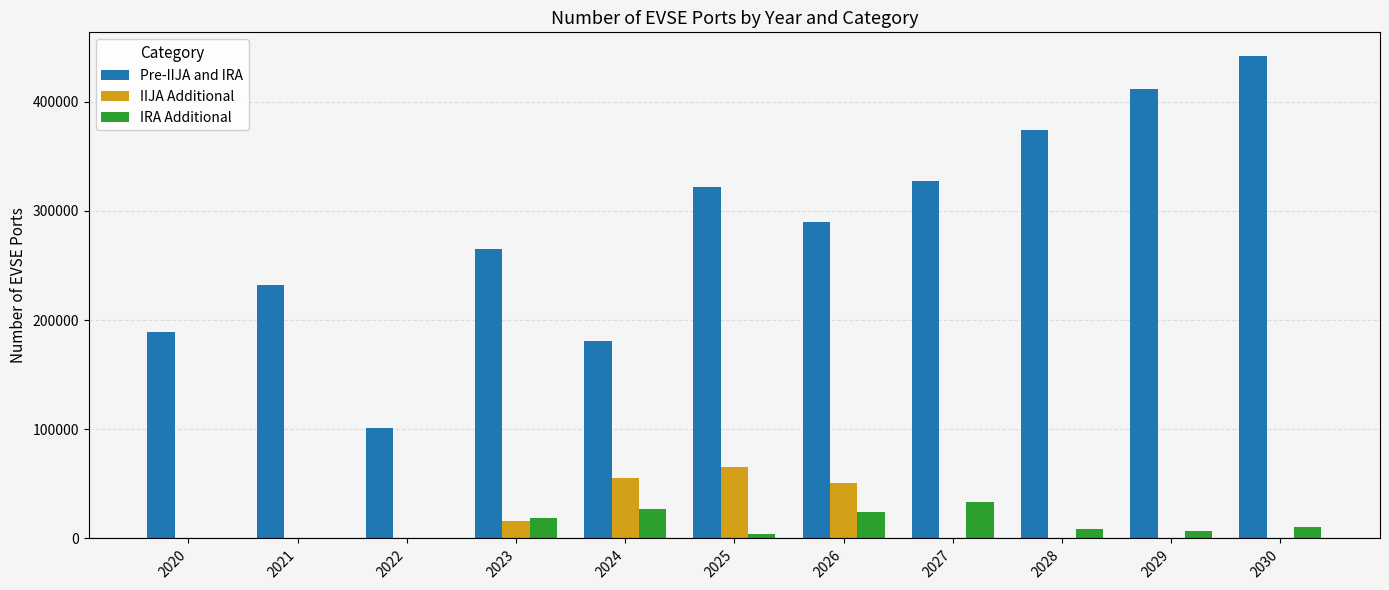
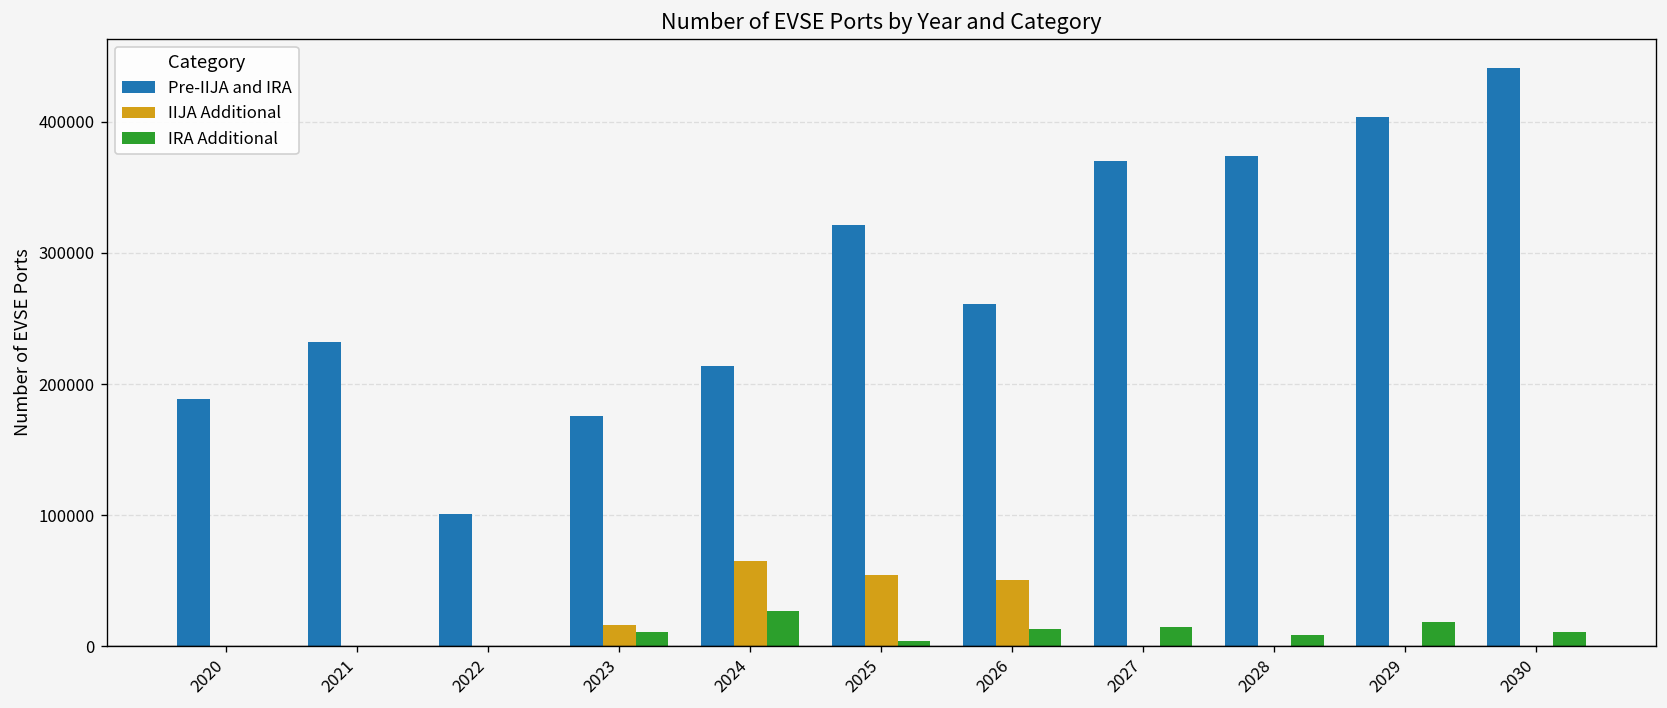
  {
    "Pre-IIJA and IRA": {
      "2020": 189000,
      "2021": 232000,
      "2022": 101000,
-     "2023": 265000,
-     "2024": 181000,
+     "2023": 176000,
+     "2024": 214000,
      "2025": 322000,
-     "2026": 290000,
-     "2027": 328000,
+     "2026": 261000,
+     "2027": 370000,
      "2028": 374000,
-     "2029": 412000,
+     "2029": 403000,
      "2030": 441000
    },
    "IIJA Additional": {
      "2020": 0,
      "2021": 0,
      "2022": 0,
      "2023": 16000,
-     "2024": 55000,
-     "2025": 65000,
+     "2024": 65000,
+     "2025": 54000,
      "2026": 51000,
      "2027": 0,
      "2028": 0,
      "2029": 0,
      "2030": 0
    },
    "IRA Additional": {
      "2020": 0,
      "2021": 0,
      "2022": 0,
-     "2023": 19000,
+     "2023": 11000,
      "2024": 27000,
      "2025": 4000,
-     "2026": 24000,
-     "2027": 34000,
+     "2026": 13000,
+     "2027": 15000,
      "2028": 9000,
-     "2029": 7000,
+     "2029": 18000,
      "2030": 10000
    }
  }
